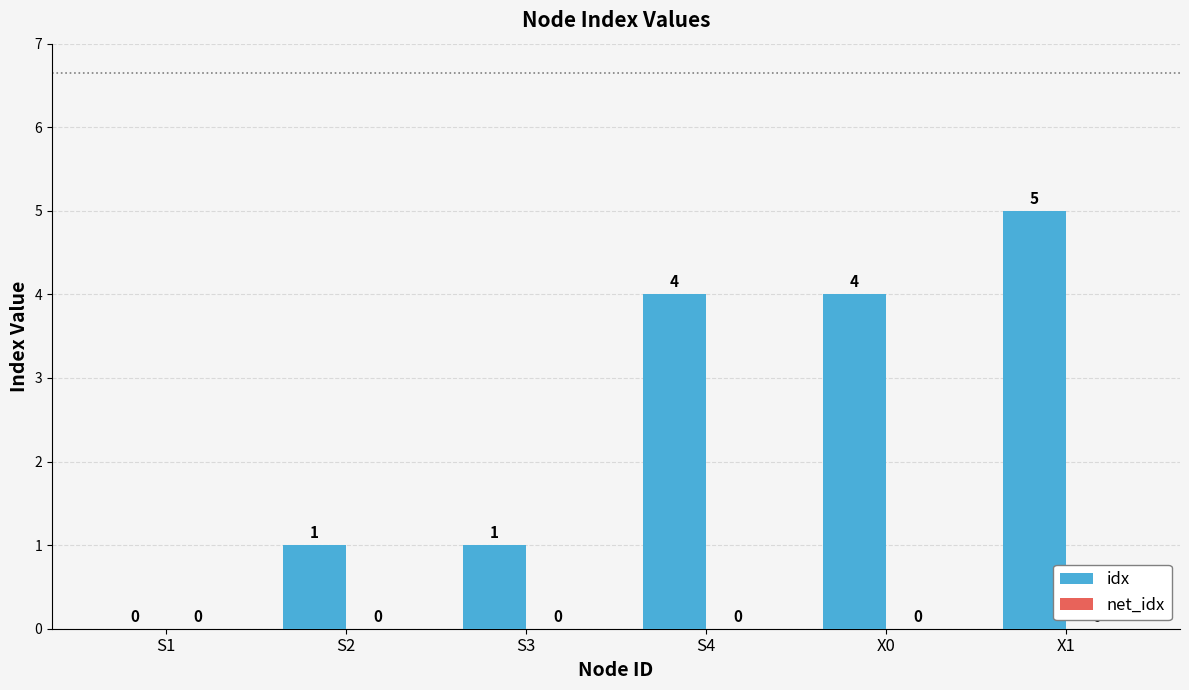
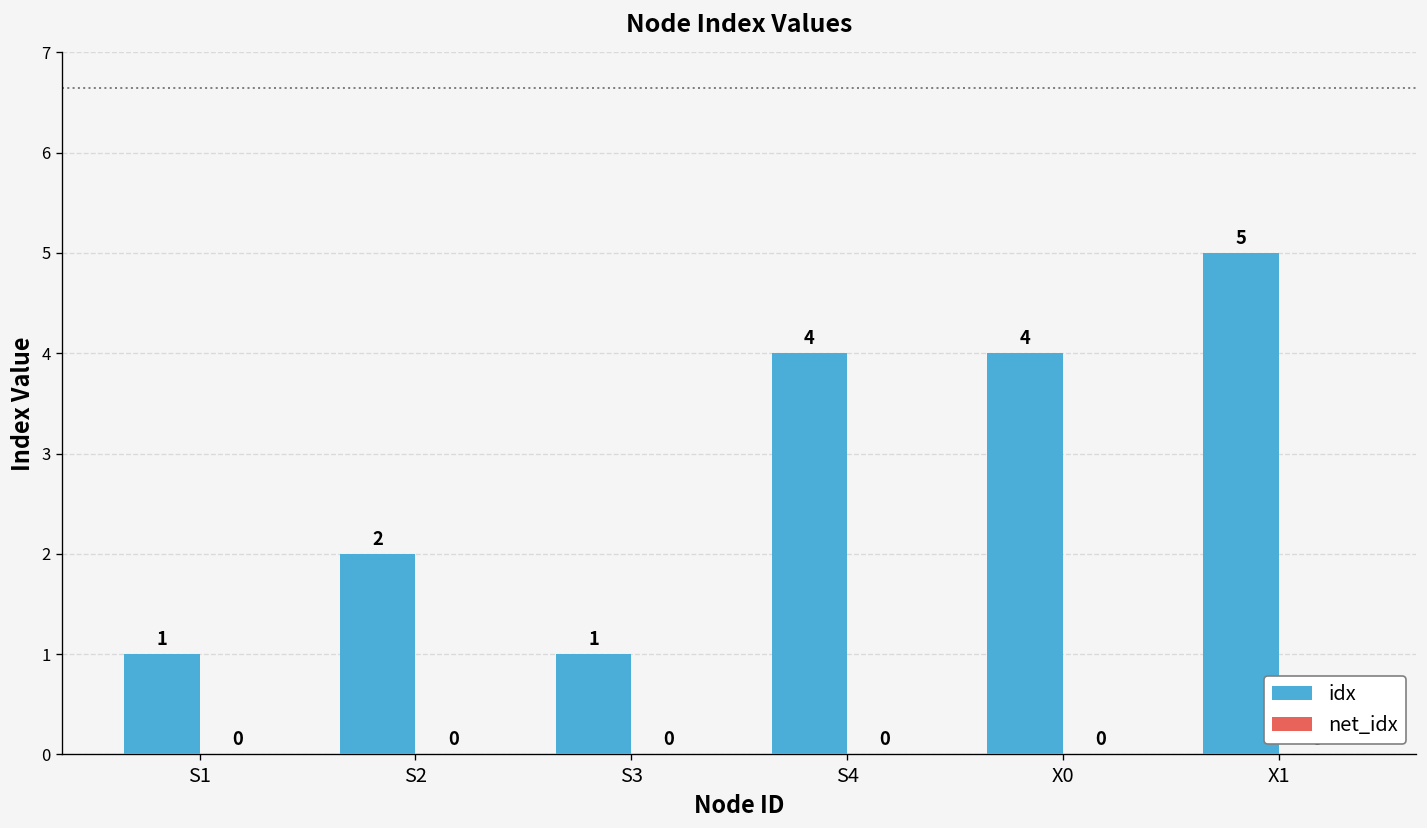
  {
    "idx": {
-     "S1": 0,
-     "S2": 1,
+     "S1": 1,
+     "S2": 2,
      "S3": 1,
      "S4": 4,
      "X0": 4,
      "X1": 5
    },
    "net_idx": {
      "S1": 0,
      "S2": 0,
      "S3": 0,
      "S4": 0,
      "X0": 0
    }
  }
